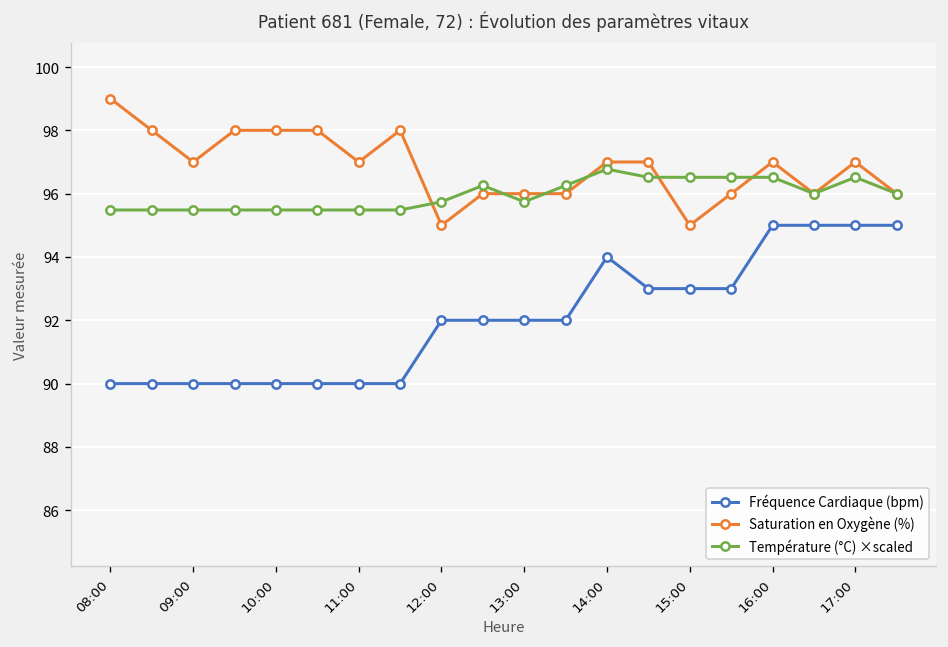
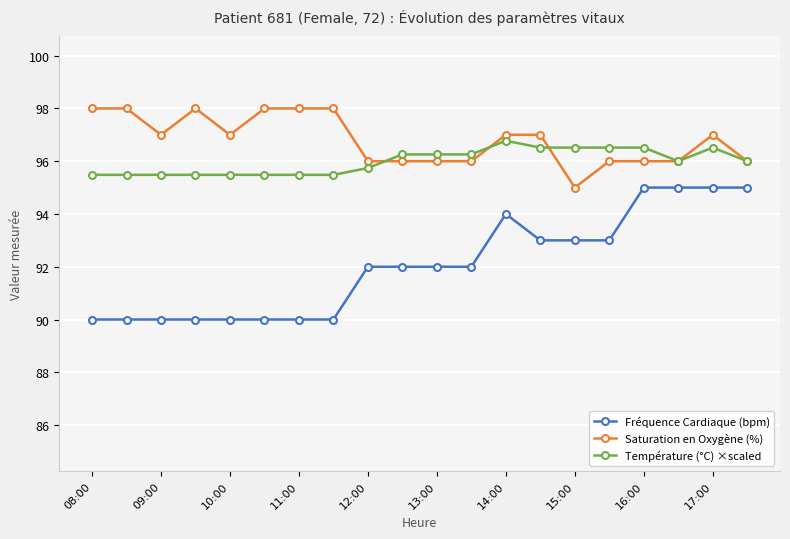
  {
    "Saturation en Oxygène (%)": {
-     "08:00": 99,
+     "08:00": 98,
      "09:00": 97,
-     "10:00": 98,
-     "11:00": 97,
-     "12:00": 95,
+     "10:00": 97,
+     "11:00": 98,
+     "12:00": 96,
      "13:00": 96,
      "14:00": 97,
      "15:00": 95,
-     "16:00": 97,
+     "16:00": 96,
      "17:00": 97
    },
    "Température (°C) ×scaled": {
      "08:00": 95.5,
      "09:00": 95.5,
      "10:00": 95.5,
      "11:00": 95.5,
      "12:00": 95.7,
-     "13:00": 95.7,
+     "13:00": 96.3,
      "14:00": 96.8,
      "15:00": 96.5,
      "16:00": 96.5,
      "17:00": 96.5
    }
  }
